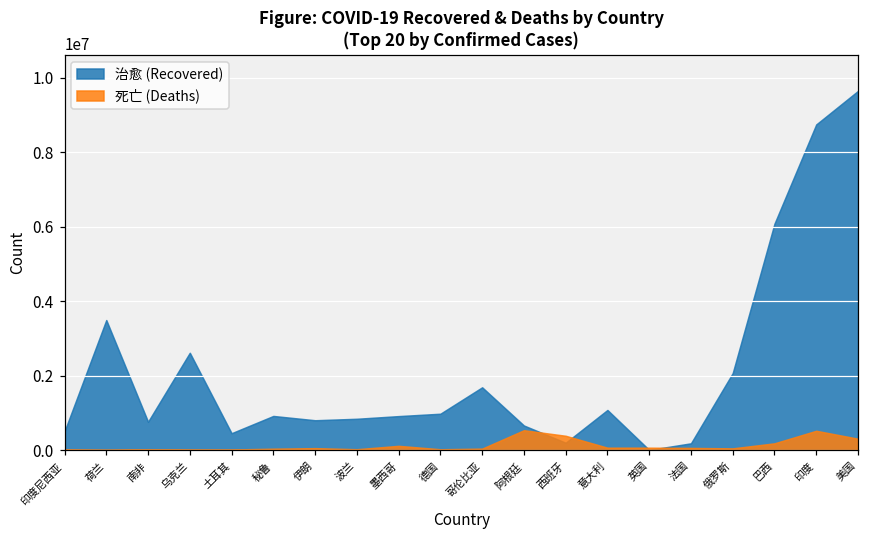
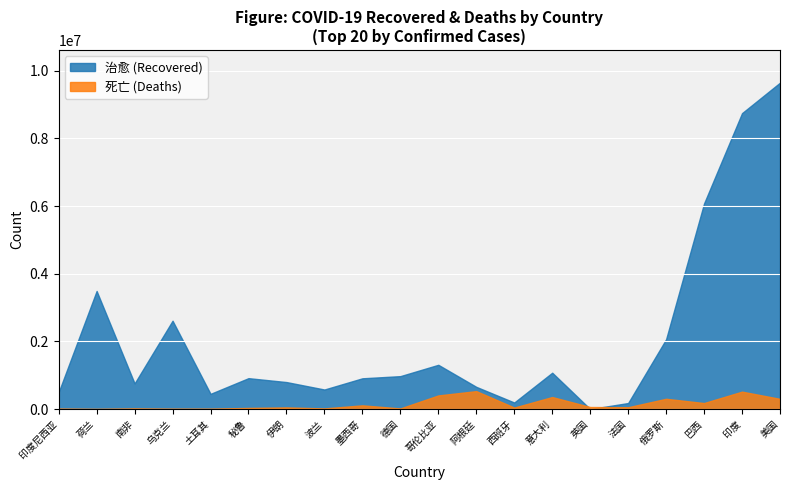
  {
    "治愈 (Recovered)": {
      "印度尼西亚": 500000,
      "荷兰": 3500000,
      "南非": 800000,
      "乌克兰": 2600000,
      "土耳其": 500000,
      "秘鲁": 900000,
      "伊朗": 800000,
-     "波兰": 800000,
+     "波兰": 600000,
      "墨西哥": 900000,
      "德国": 1000000,
-     "哥伦比亚": 1700000,
+     "哥伦比亚": 1300000,
      "阿根廷": 700000,
      "西班牙": 200000,
      "意大利": 1100000,
      "法国": 200000,
      "俄罗斯": 2100000,
      "巴西": 6100000,
      "印度": 8700000,
      "美国": 9600000
    },
    "死亡 (Deaths)": {
      "墨西哥": 100000,
-     "哥伦比亚": 0,
+     "哥伦比亚": 400000,
      "阿根廷": 500000,
-     "西班牙": 400000,
-     "意大利": 100000,
-     "俄罗斯": 0,
+     "西班牙": 0,
+     "意大利": 400000,
+     "俄罗斯": 300000,
      "巴西": 200000,
      "印度": 500000,
      "美国": 300000
    }
  }
